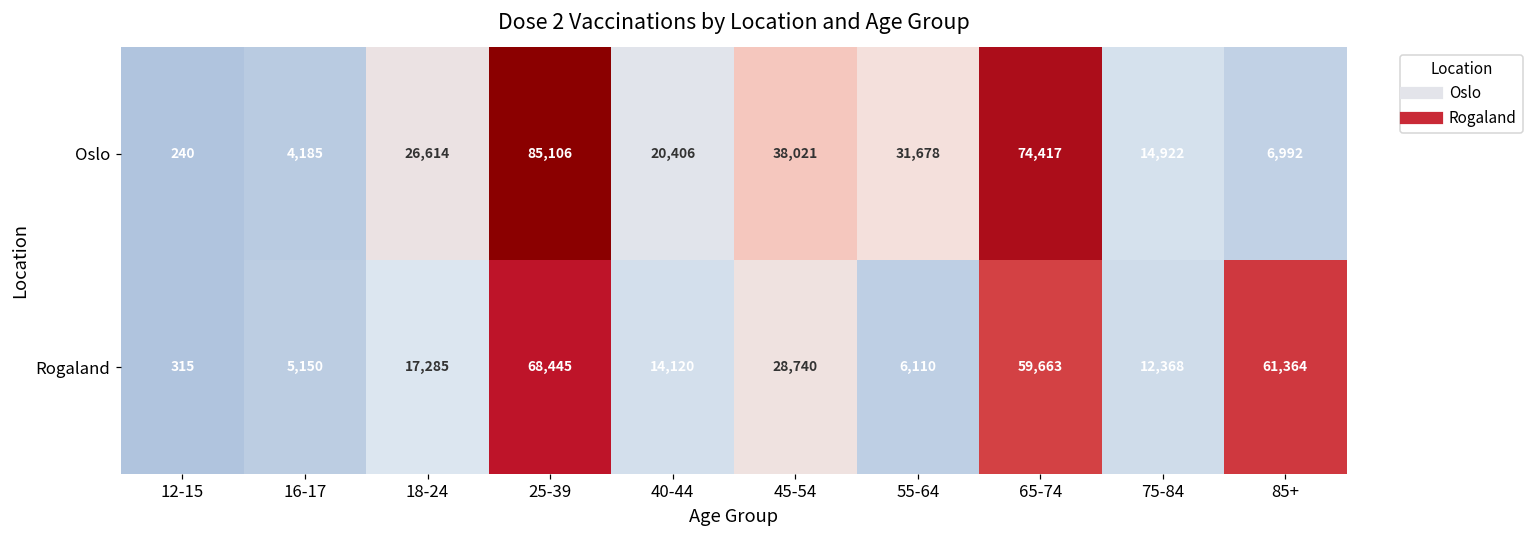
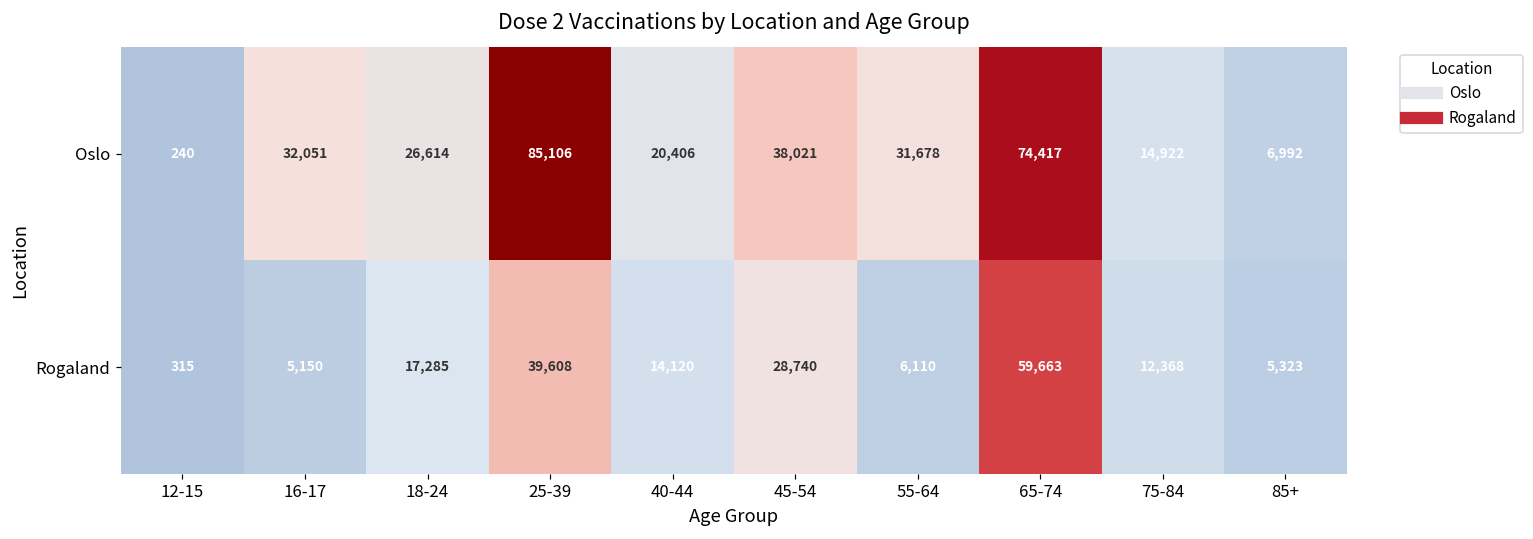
  {
    "Oslo": {
      "12-15": "240",
-     "16-17": "4,185",
+     "16-17": "32,051",
      "18-24": "26,614",
      "25-39": "85,106",
      "40-44": "20,406",
      "45-54": "38,021",
      "55-64": "31,678",
      "65-74": "74,417",
      "85+": "6,992"
    },
    "Rogaland": {
      "12-15": "315",
      "16-17": "5,150",
      "18-24": "17,285",
-     "25-39": "68,445",
+     "25-39": "39,608",
      "45-54": "28,740",
      "55-64": "6,110",
      "65-74": "59,663",
      "75-84": "12,368",
-     "85+": "61,364"
+     "85+": "5,323"
    }
  }
